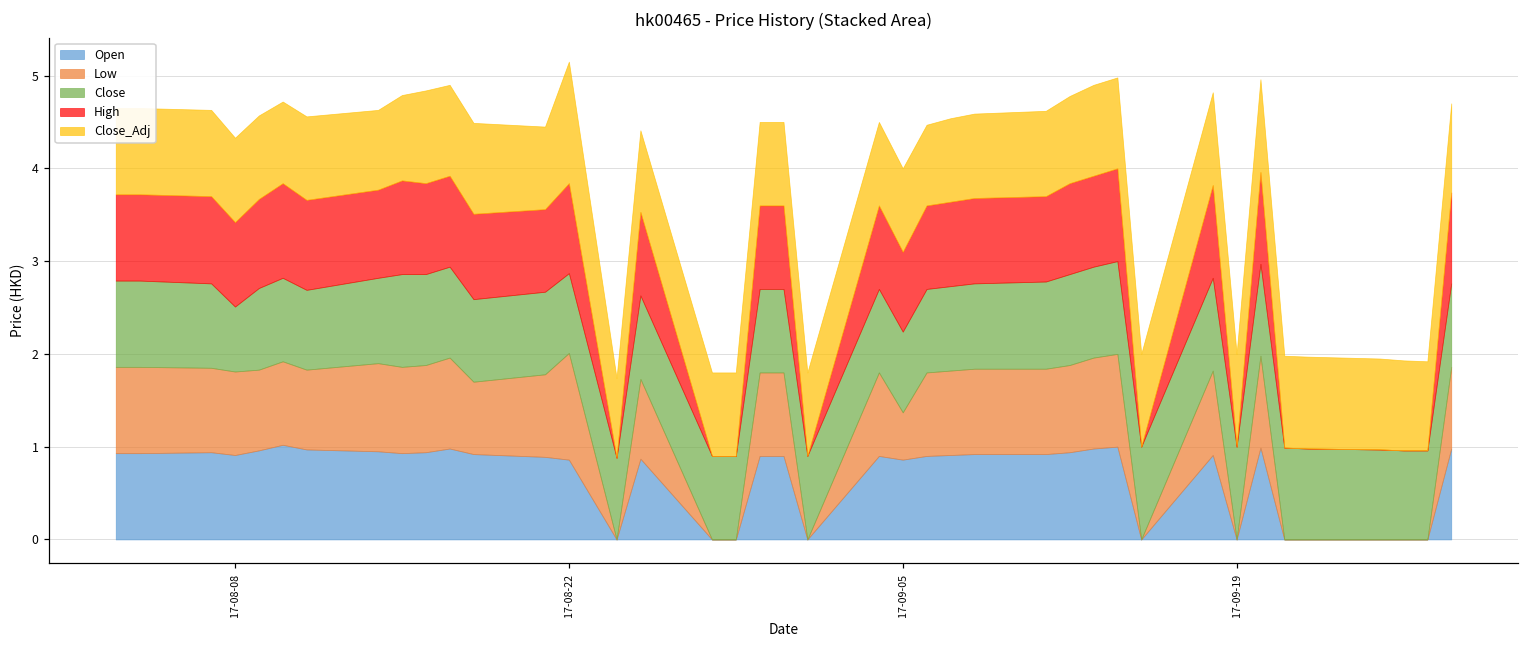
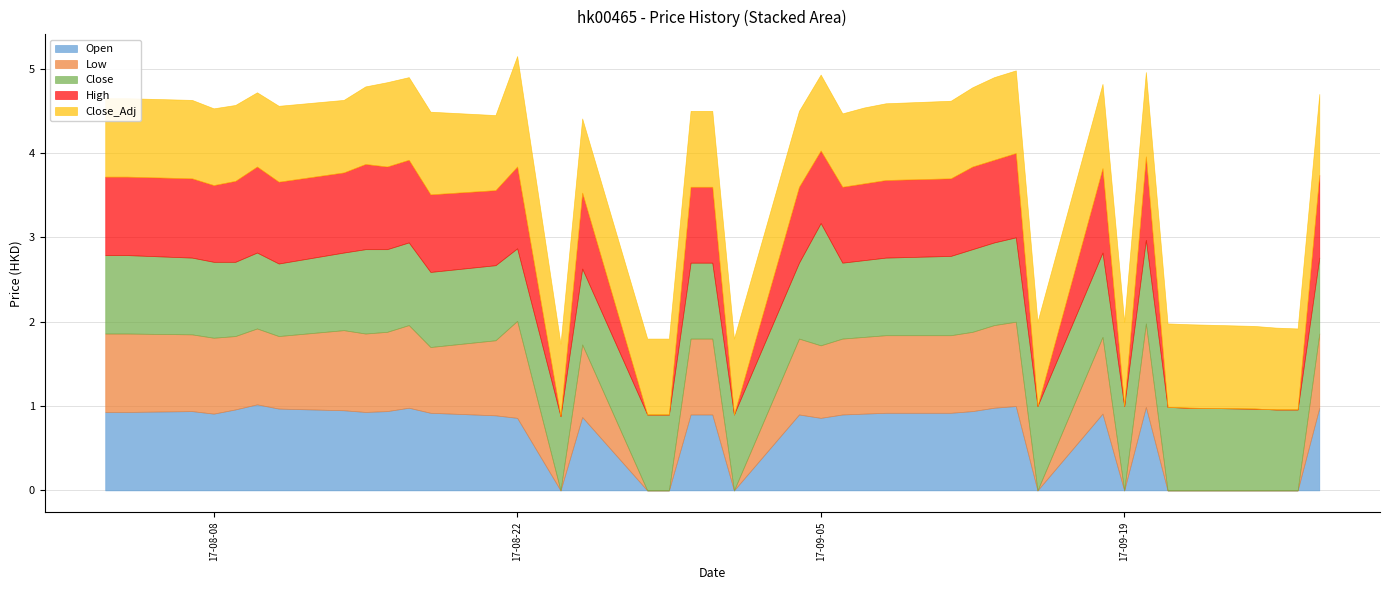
  {
    "Open": {
      "17-08-08": 0.9,
      "17-08-22": 0.9,
      "17-09-05": 0.9
    },
    "Low": {
      "17-08-08": 0.9,
      "17-08-22": 1.2,
-     "17-09-05": 0.5
+     "17-09-05": 0.9
    },
    "Close": {
-     "17-08-08": 0.7,
+     "17-08-08": 0.9,
      "17-08-22": 0.9,
-     "17-09-05": 0.9
+     "17-09-05": 1.5
    },
    "High": {
      "17-08-08": 0.9,
      "17-08-22": 1.0,
      "17-09-05": 0.9
    },
    "Close_Adj": {
      "17-08-08": 0.9,
      "17-08-22": 1.3,
      "17-09-05": 0.9,
      "17-09-19": 1.0
    }
  }
